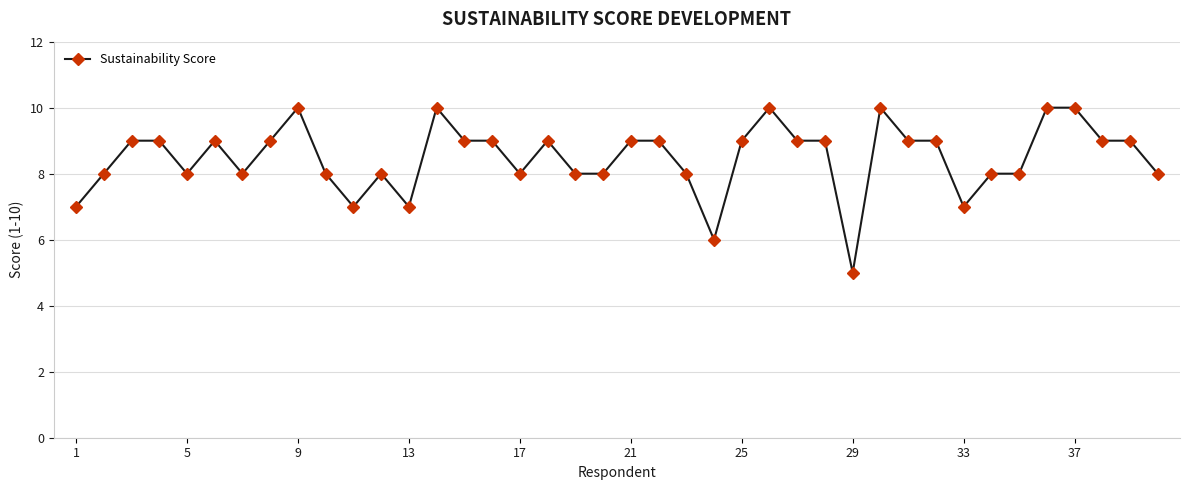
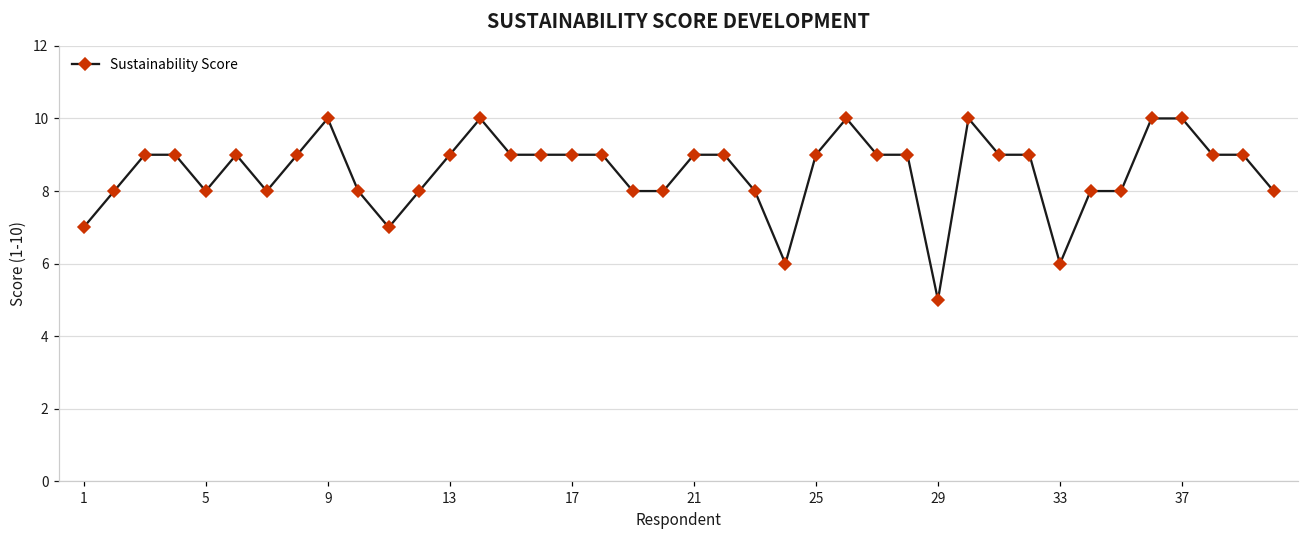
  {
    "1": 7,
    "5": 8,
    "9": 10,
-   "13": 7,
-   "17": 8,
+   "13": 9,
+   "17": 9,
    "21": 9,
    "25": 9,
    "29": 5,
-   "33": 7,
+   "33": 6,
    "37": 10
  }
